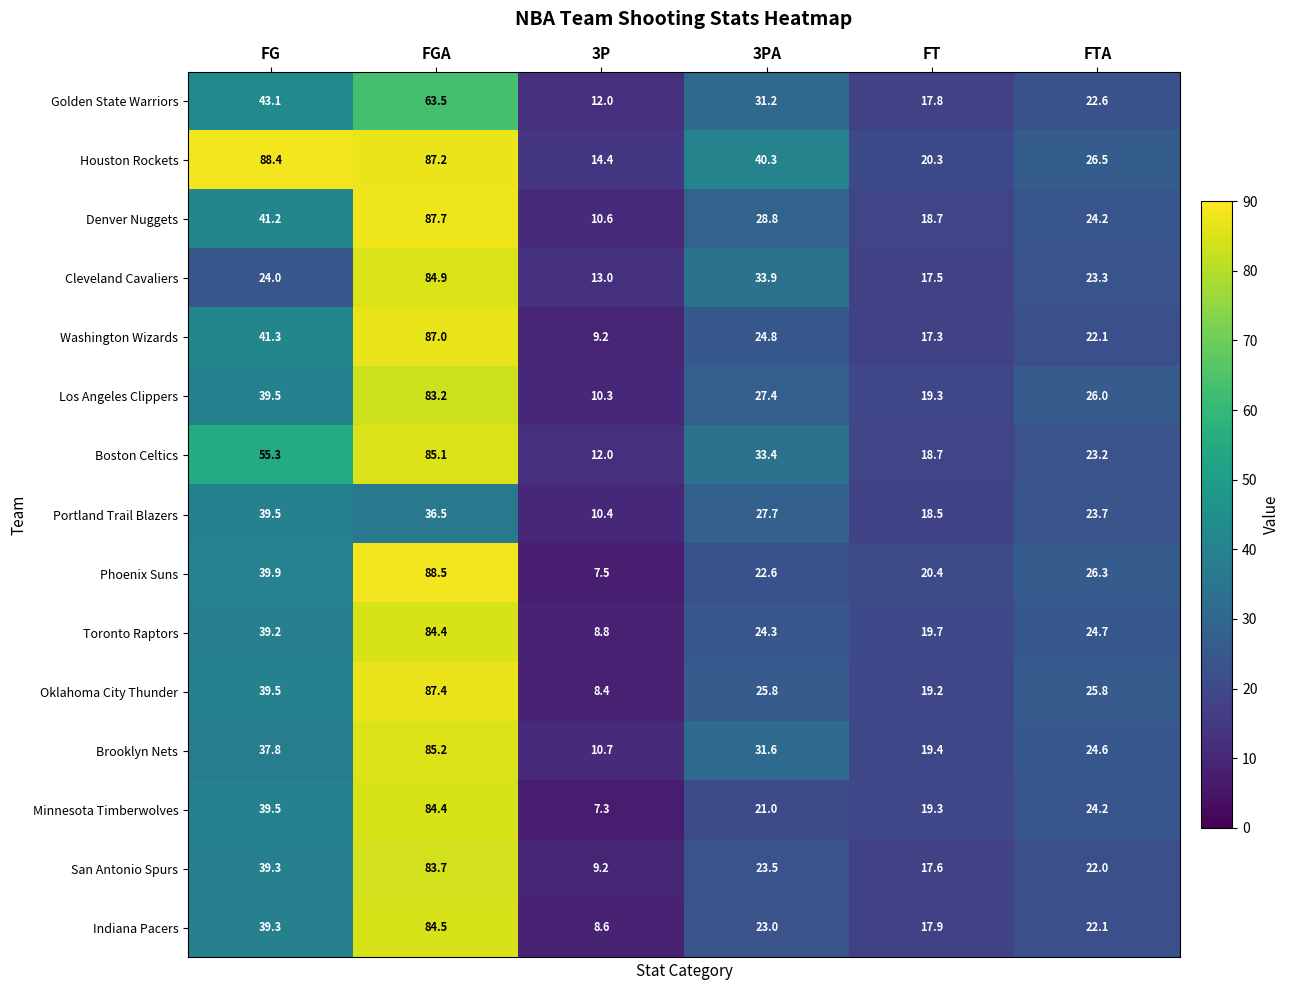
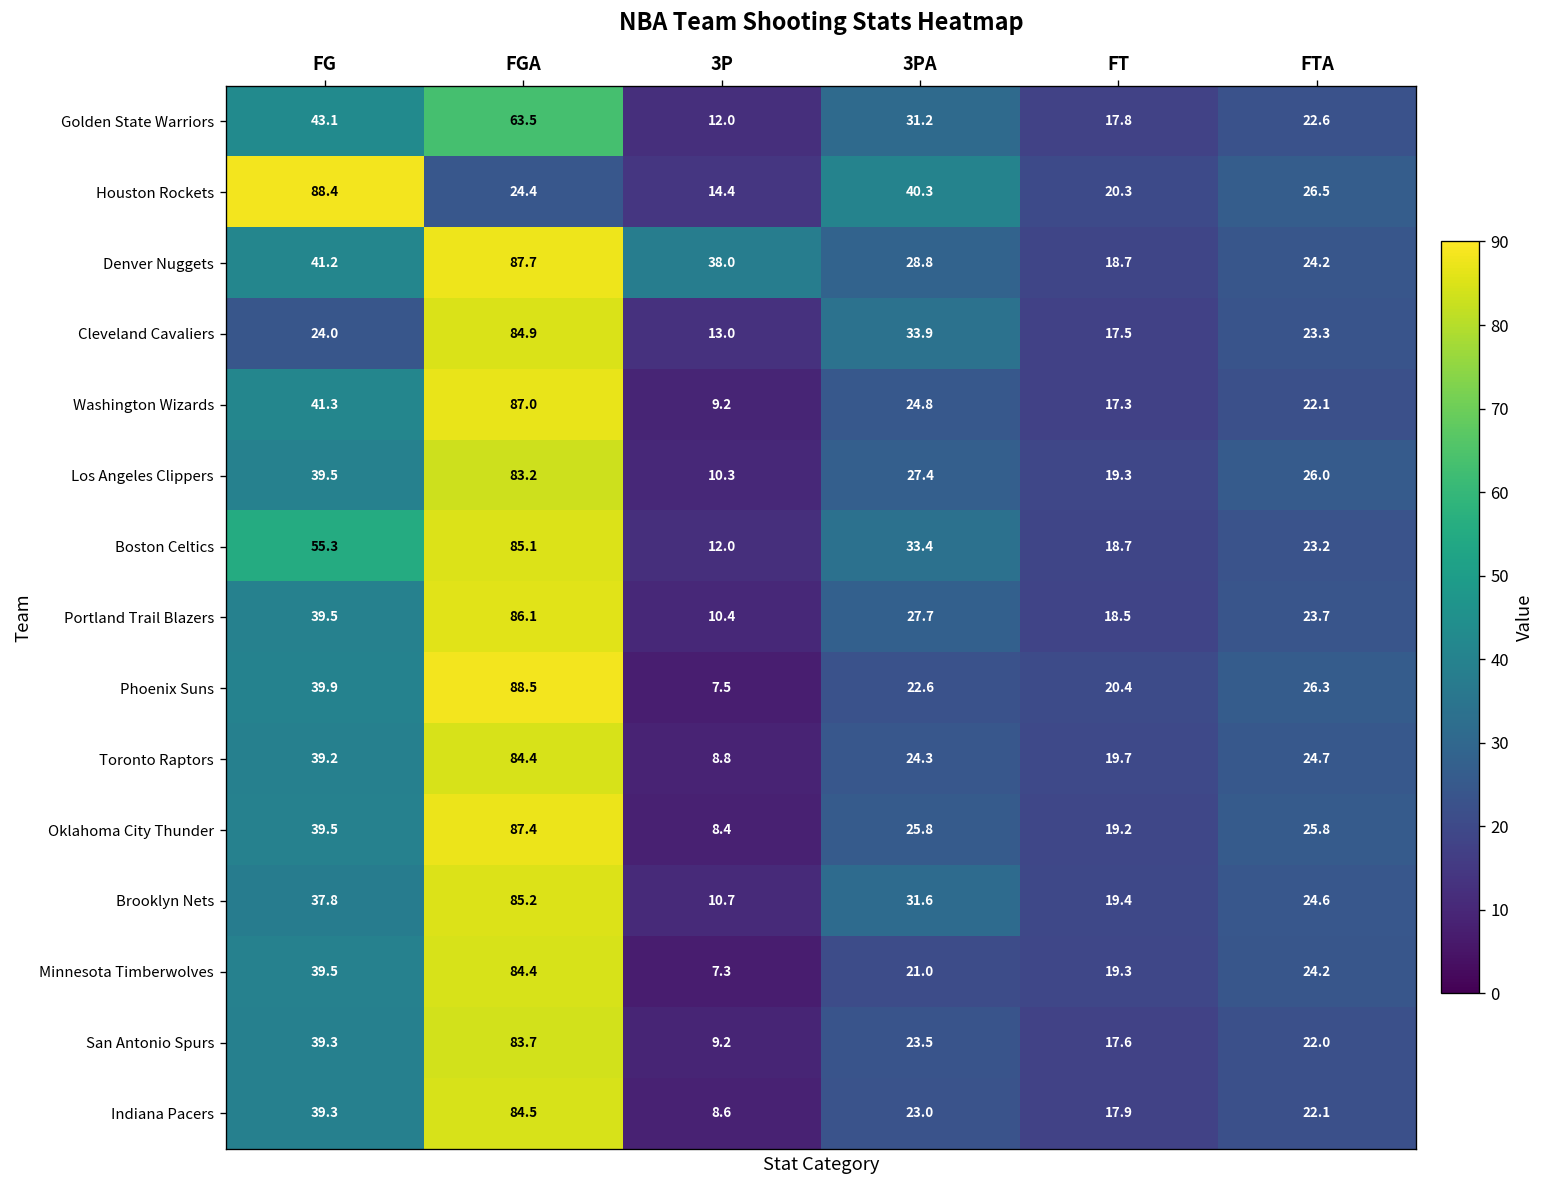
  {
    "Golden State Warriors": {
      "FG": 43.1,
      "FGA": 63.5,
      "3P": 12.0,
      "3PA": 31.2,
      "FT": 17.8,
      "FTA": 22.6
    },
    "Houston Rockets": {
      "FG": 88.4,
-     "FGA": 87.2,
+     "FGA": 24.4,
      "3P": 14.4,
      "3PA": 40.3,
      "FT": 20.3,
      "FTA": 26.5
    },
    "Denver Nuggets": {
      "FG": 41.2,
      "FGA": 87.7,
-     "3P": 10.6,
+     "3P": 38.0,
      "3PA": 28.8,
      "FT": 18.7,
      "FTA": 24.2
    },
    "Cleveland Cavaliers": {
      "FG": 24.0,
      "FGA": 84.9,
      "3P": 13.0,
      "3PA": 33.9,
      "FT": 17.5,
      "FTA": 23.3
    },
    "Washington Wizards": {
      "FG": 41.3,
      "FGA": 87.0,
      "3P": 9.2,
      "3PA": 24.8,
      "FT": 17.3,
      "FTA": 22.1
    },
    "Los Angeles Clippers": {
      "FG": 39.5,
      "FGA": 83.2,
      "3P": 10.3,
      "3PA": 27.4,
      "FT": 19.3,
      "FTA": 26.0
    },
    "Boston Celtics": {
      "FG": 55.3,
      "FGA": 85.1,
      "3P": 12.0,
      "3PA": 33.4,
      "FT": 18.7,
      "FTA": 23.2
    },
    "Portland Trail Blazers": {
      "FG": 39.5,
-     "FGA": 36.5,
+     "FGA": 86.1,
      "3P": 10.4,
      "3PA": 27.7,
      "FT": 18.5,
      "FTA": 23.7
    },
    "Phoenix Suns": {
      "FG": 39.9,
      "FGA": 88.5,
      "3P": 7.5,
      "3PA": 22.6,
      "FT": 20.4,
      "FTA": 26.3
    },
    "Toronto Raptors": {
      "FG": 39.2,
      "FGA": 84.4,
      "3P": 8.8,
      "3PA": 24.3,
      "FT": 19.7,
      "FTA": 24.7
    },
    "Oklahoma City Thunder": {
      "FG": 39.5,
      "FGA": 87.4,
      "3P": 8.4,
      "3PA": 25.8,
      "FT": 19.2,
      "FTA": 25.8
    },
    "Brooklyn Nets": {
      "FG": 37.8,
      "FGA": 85.2,
      "3P": 10.7,
      "3PA": 31.6,
      "FT": 19.4,
      "FTA": 24.6
    },
    "Minnesota Timberwolves": {
      "FG": 39.5,
      "FGA": 84.4,
      "3P": 7.3,
      "3PA": 21.0,
      "FT": 19.3,
      "FTA": 24.2
    },
    "San Antonio Spurs": {
      "FG": 39.3,
      "FGA": 83.7,
      "3P": 9.2,
      "3PA": 23.5,
      "FT": 17.6,
      "FTA": 22.0
    },
    "Indiana Pacers": {
      "FG": 39.3,
      "FGA": 84.5,
      "3P": 8.6,
      "3PA": 23.0,
      "FT": 17.9,
      "FTA": 22.1
    }
  }
